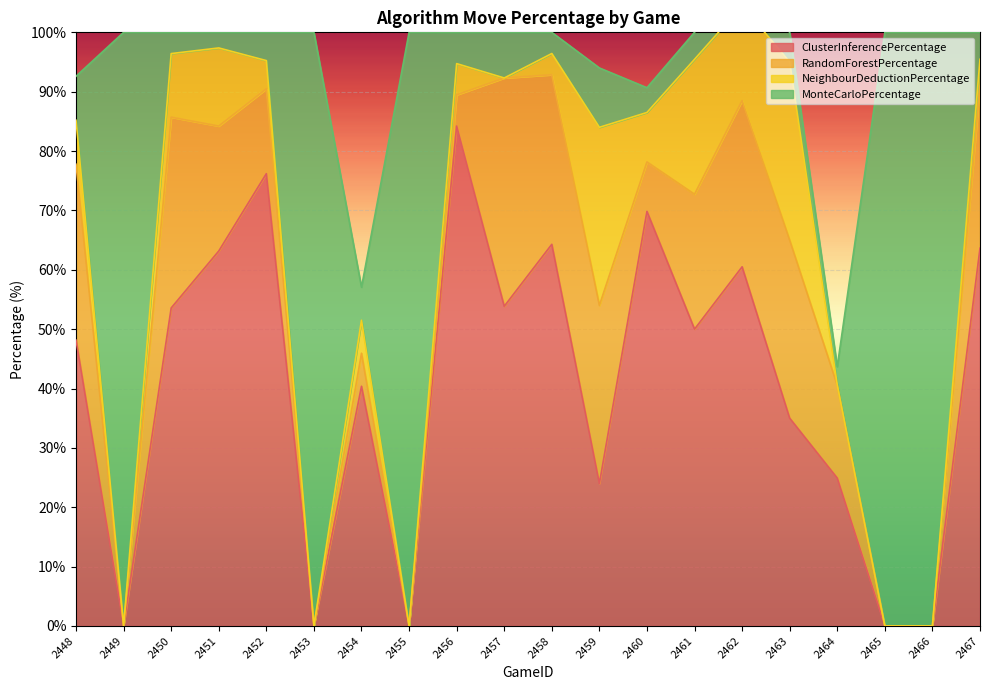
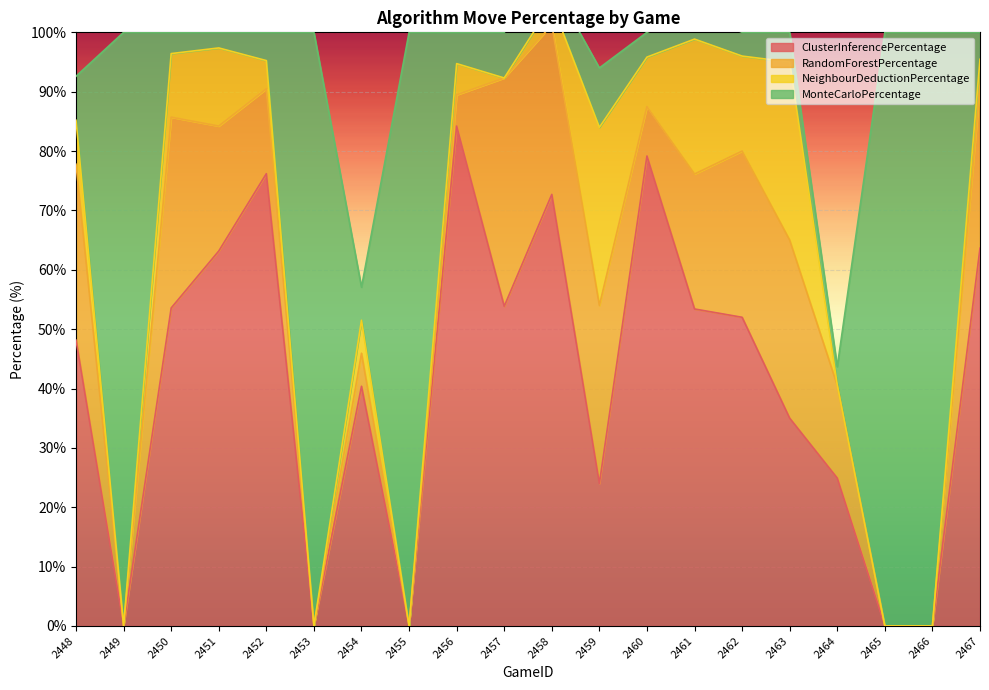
  {
    "ClusterInferencePercentage": {
      "2448": "48%",
      "2450": "54%",
      "2451": "63%",
      "2452": "76%",
      "2454": "40%",
      "2456": "84%",
      "2457": "54%",
-     "2458": "64%",
+     "2458": "73%",
      "2459": "24%",
-     "2460": "70%",
-     "2461": "50%",
-     "2462": "61%",
+     "2460": "79%",
+     "2461": "53%",
+     "2462": "52%",
      "2463": "35%",
      "2464": "25%",
      "2467": "64%"
    },
    "MonteCarloPercentage": {
      "2448": "7%",
      "2449": "100%",
      "2450": "4%",
      "2451": "3%",
      "2452": "5%",
      "2453": "100%",
      "2454": "6%",
      "2455": "100%",
      "2456": "5%",
      "2457": "8%",
      "2459": "10%",
      "2460": "4%",
      "2463": "5%",
      "2464": "3%",
      "2465": "100%",
      "2466": "100%",
      "2467": "5%"
    }
  }
